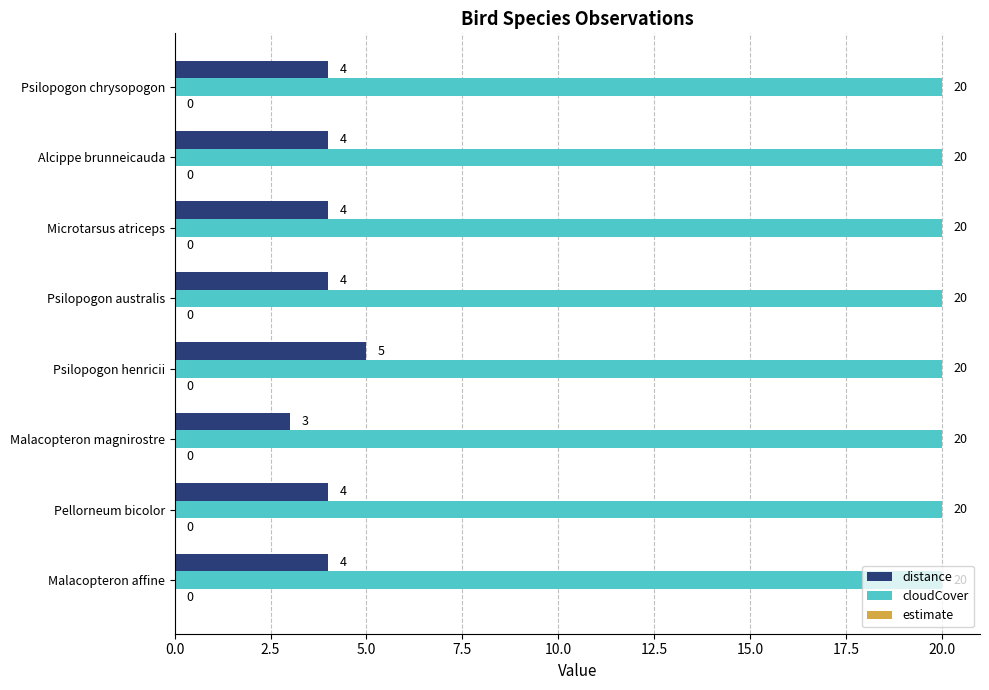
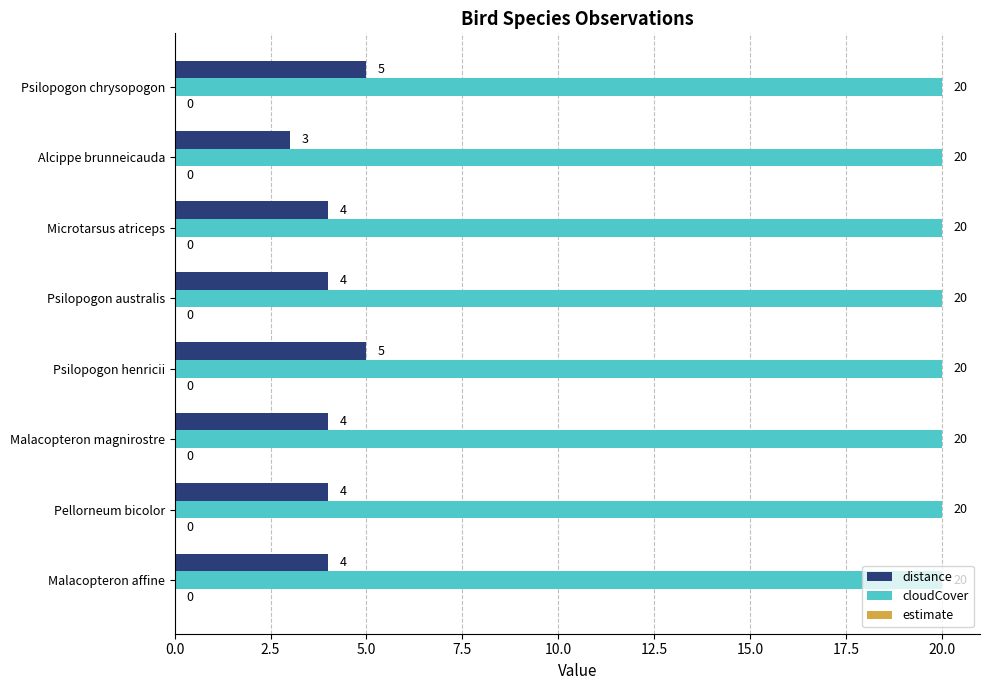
  {
    "distance": {
-     "Psilopogon chrysopogon": 4,
-     "Alcippe brunneicauda": 4,
+     "Psilopogon chrysopogon": 5,
+     "Alcippe brunneicauda": 3,
      "Microtarsus atriceps": 4,
      "Psilopogon australis": 4,
      "Psilopogon henricii": 5,
-     "Malacopteron magnirostre": 3,
+     "Malacopteron magnirostre": 4,
      "Pellorneum bicolor": 4,
      "Malacopteron affine": 4
    },
    "cloudCover": {
      "Psilopogon chrysopogon": 20,
      "Alcippe brunneicauda": 20,
      "Microtarsus atriceps": 20,
      "Psilopogon australis": 20,
      "Psilopogon henricii": 20,
      "Malacopteron magnirostre": 20,
      "Pellorneum bicolor": 20
    },
    "estimate": {
      "Psilopogon chrysopogon": 0,
      "Alcippe brunneicauda": 0,
      "Microtarsus atriceps": 0,
      "Psilopogon australis": 0,
      "Psilopogon henricii": 0,
      "Malacopteron magnirostre": 0,
      "Pellorneum bicolor": 0,
      "Malacopteron affine": 0
    }
  }
